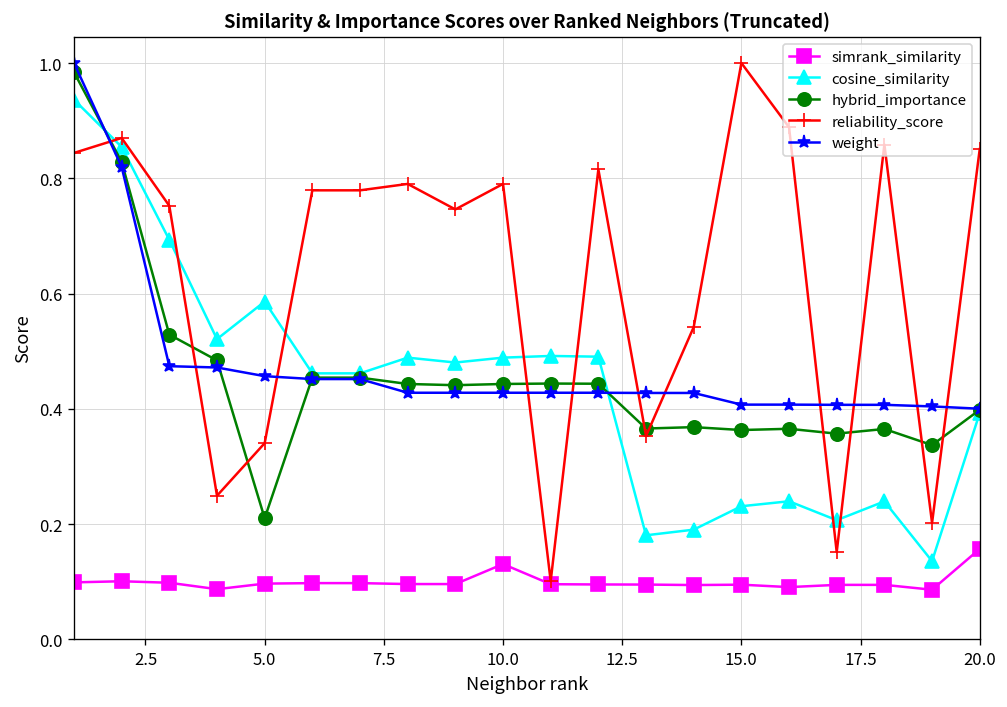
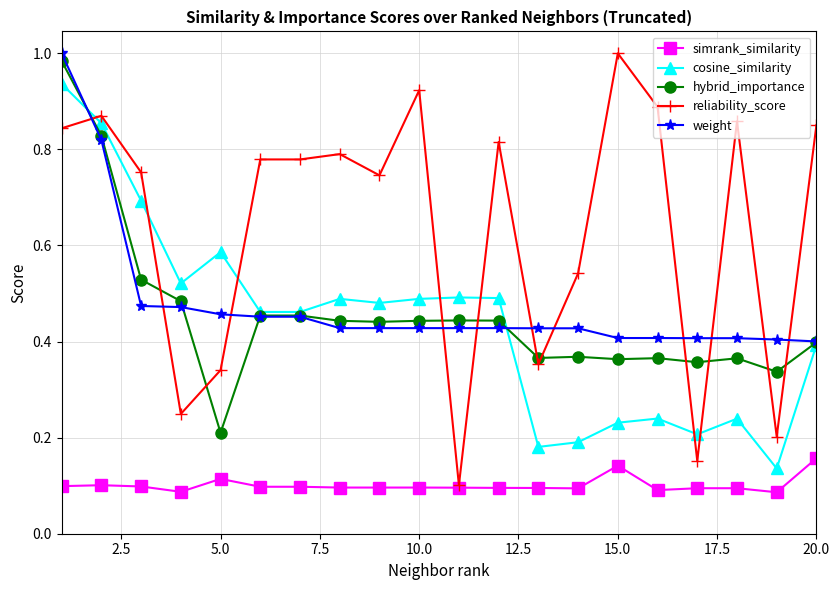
  {
    "simrank_similarity": {
-     "5.0": 0.10,
-     "10.0": 0.13,
-     "15.0": 0.10,
+     "5.0": 0.11,
+     "10.0": 0.10,
+     "15.0": 0.14,
      "20.0": 0.16
    },
    "cosine_similarity": {
      "5.0": 0.59,
      "10.0": 0.49,
      "15.0": 0.23,
      "20.0": 0.39
    },
    "hybrid_importance": {
      "5.0": 0.21,
      "10.0": 0.44,
      "15.0": 0.36
    },
    "reliability_score": {
      "5.0": 0.34,
-     "10.0": 0.79,
+     "10.0": 0.92,
      "15.0": 1.00,
      "20.0": 0.85
    },
    "weight": {
      "5.0": 0.46,
      "10.0": 0.43,
      "15.0": 0.41
    }
  }
